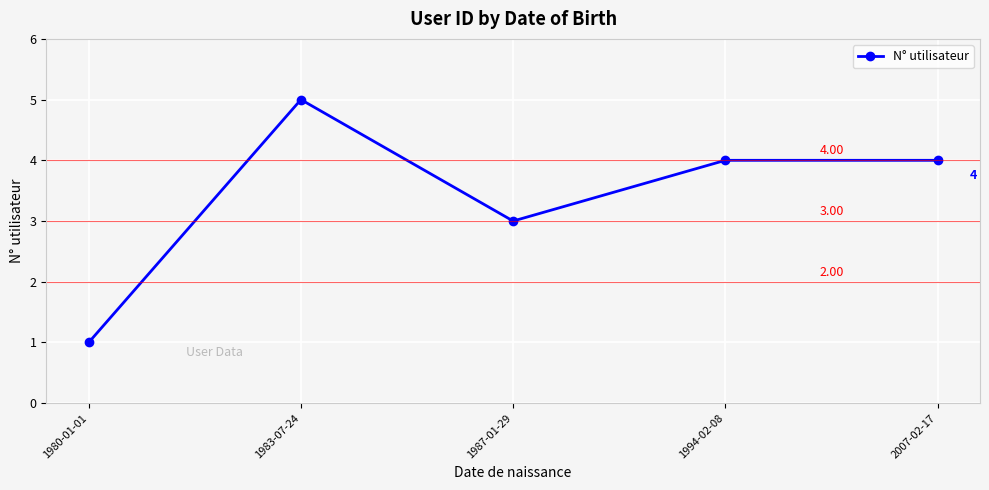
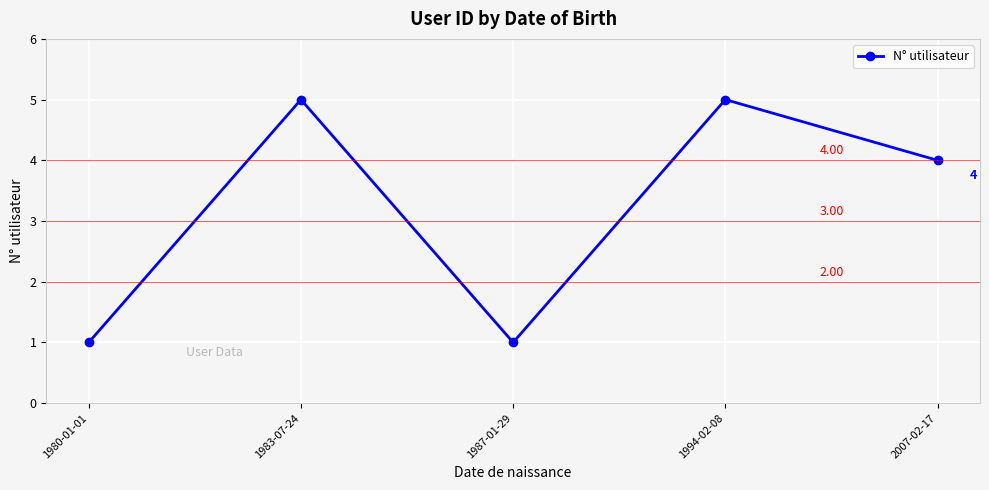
  {
    "1980-01-01": 1,
    "1983-07-24": 5,
-   "1987-01-29": 3,
-   "1994-02-08": 4
+   "1987-01-29": 1,
+   "1994-02-08": 5
  }
